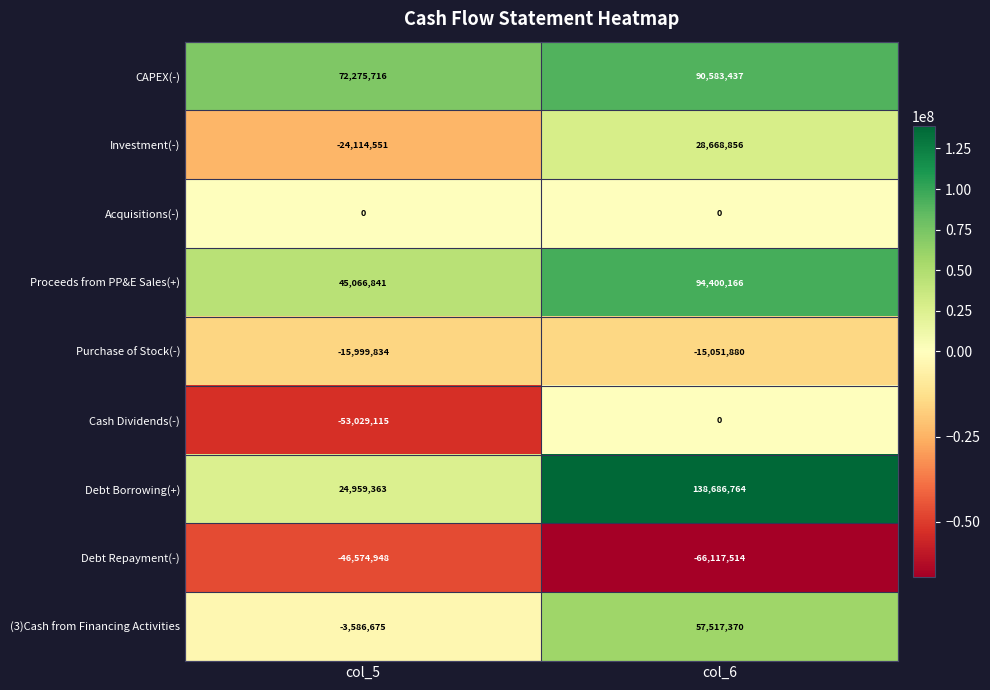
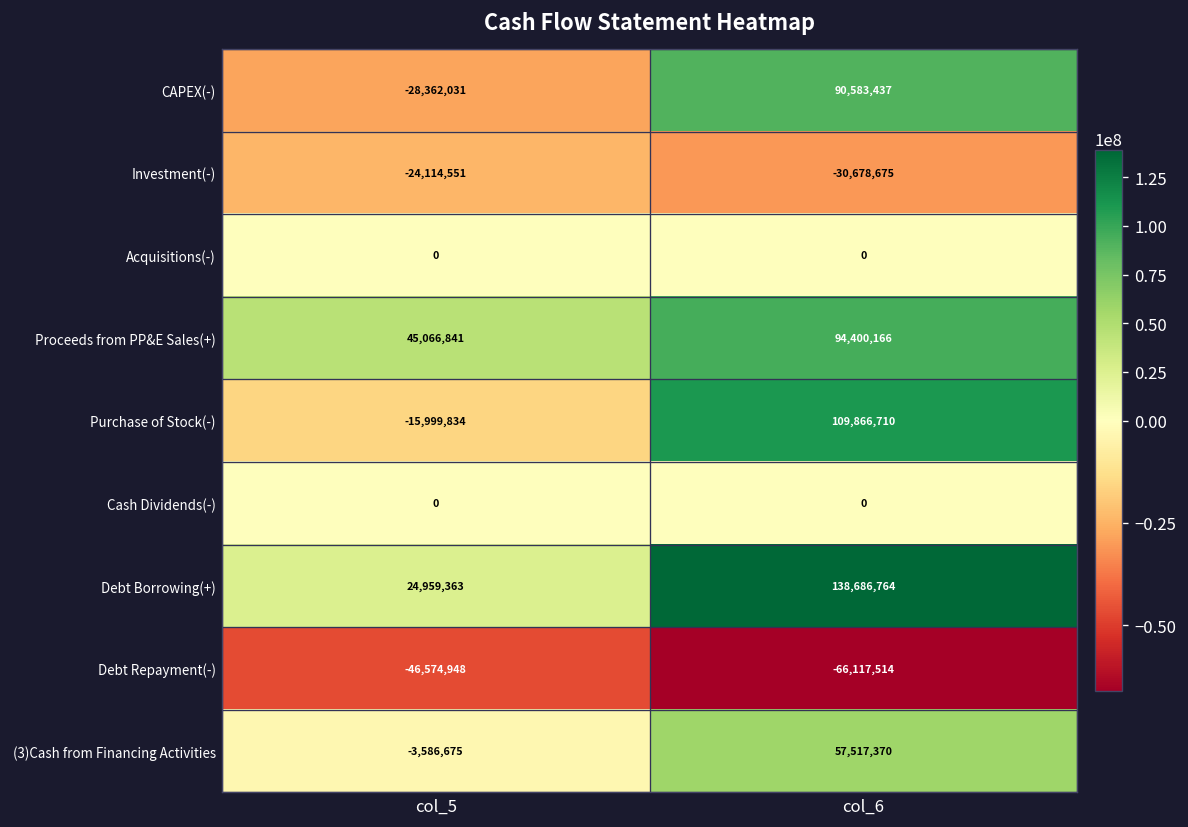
  {
    "CAPEX(-)": {
-     "col_5": "72,275,716",
+     "col_5": "-28,362,031",
      "col_6": "90,583,437"
    },
    "Investment(-)": {
      "col_5": "-24,114,551",
-     "col_6": "28,668,856"
+     "col_6": "-30,678,675"
    },
    "Acquisitions(-)": {
      "col_5": "0",
      "col_6": "0"
    },
    "Proceeds from PP&E Sales(+)": {
      "col_5": "45,066,841",
      "col_6": "94,400,166"
    },
    "Purchase of Stock(-)": {
      "col_5": "-15,999,834",
-     "col_6": "-15,051,880"
+     "col_6": "109,866,710"
    },
    "Cash Dividends(-)": {
-     "col_5": "-53,029,115",
+     "col_5": "0",
      "col_6": "0"
    },
    "Debt Borrowing(+)": {
      "col_5": "24,959,363",
      "col_6": "138,686,764"
    },
    "Debt Repayment(-)": {
      "col_5": "-46,574,948",
      "col_6": "-66,117,514"
    },
    "(3)Cash from Financing Activities": {
      "col_5": "-3,586,675",
      "col_6": "57,517,370"
    }
  }
